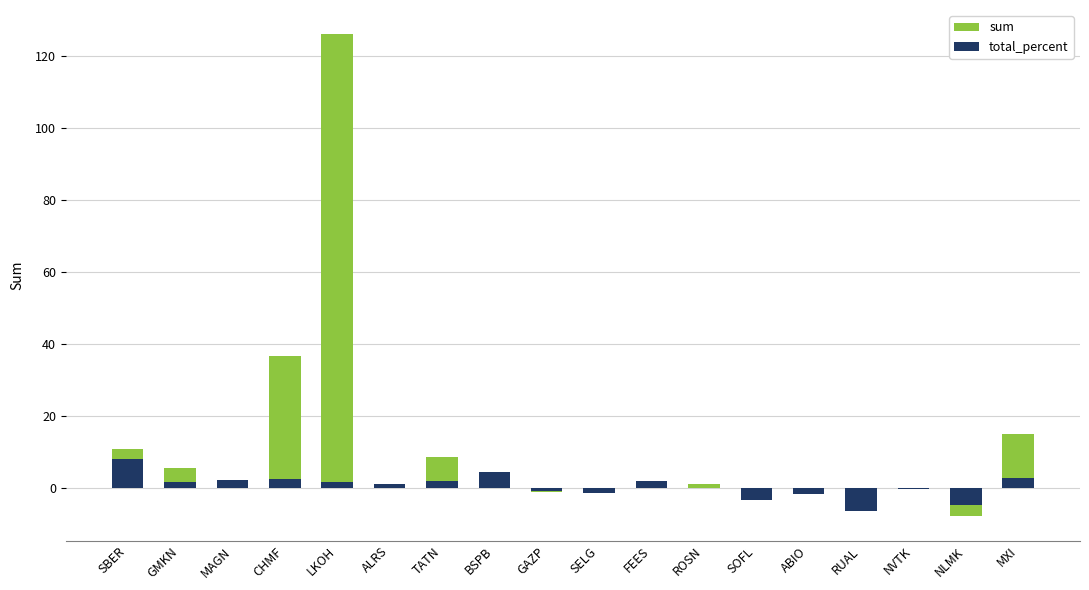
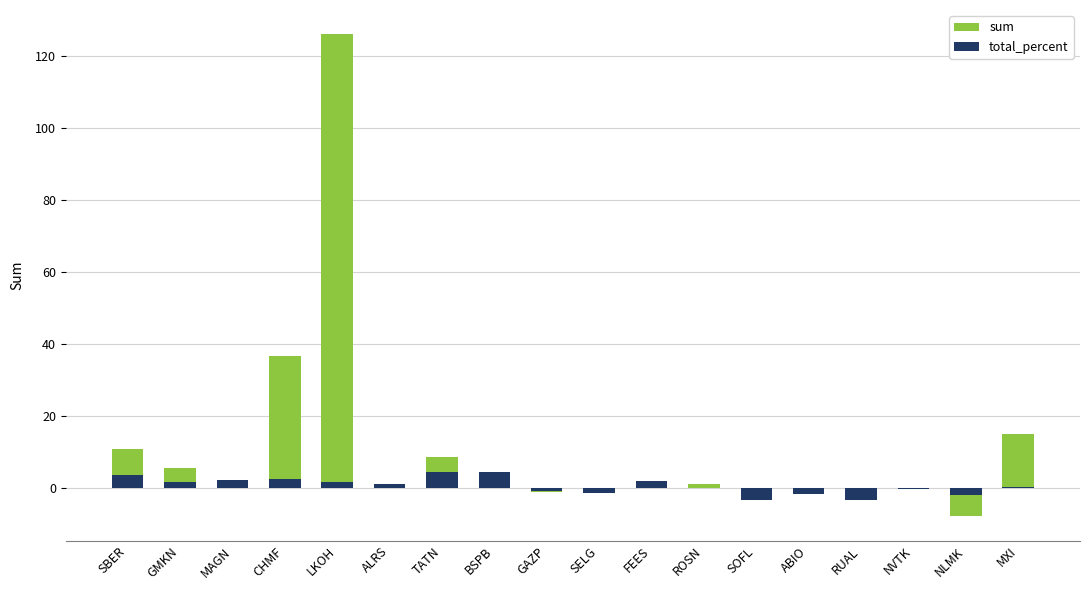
  {
    "sum": {
      "SBER": 11,
      "GMKN": 6,
      "CHMF": 37,
      "LKOH": 126,
      "ALRS": 1,
      "TATN": 9,
      "GAZP": -1,
      "ROSN": 1,
      "NLMK": -8,
      "MXI": 15
    },
    "total_percent": {
-     "SBER": 8,
+     "SBER": 4,
      "MAGN": 2,
      "ALRS": 1,
-     "TATN": 2,
+     "TATN": 5,
      "BSPB": 5,
      "GAZP": -1,
      "SELG": -1,
      "FEES": 2,
      "SOFL": -3,
      "ABIO": -2,
-     "RUAL": -6,
-     "NLMK": -5,
-     "MXI": 3
+     "RUAL": -3,
+     "NLMK": -2,
+     "MXI": 0
    }
  }
